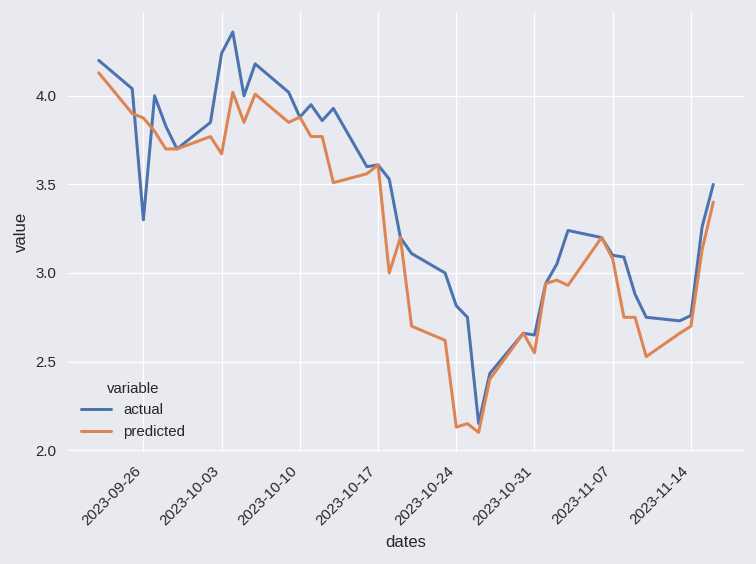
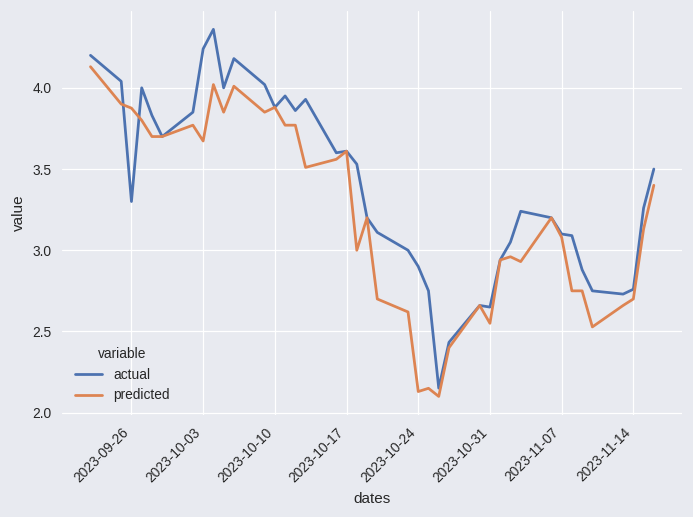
  {
    "actual": {
      "2023-09-26": 3.30,
      "2023-10-03": 4.24,
-     "2023-10-24": 2.81,
+     "2023-10-24": 2.90,
      "2023-10-31": 2.65,
      "2023-11-07": 3.10,
      "2023-11-14": 2.76
    },
    "predicted": {
      "2023-09-26": 3.88,
      "2023-10-03": 3.67,
      "2023-10-24": 2.13,
      "2023-10-31": 2.55,
      "2023-11-07": 3.08,
      "2023-11-14": 2.70
    }
  }
